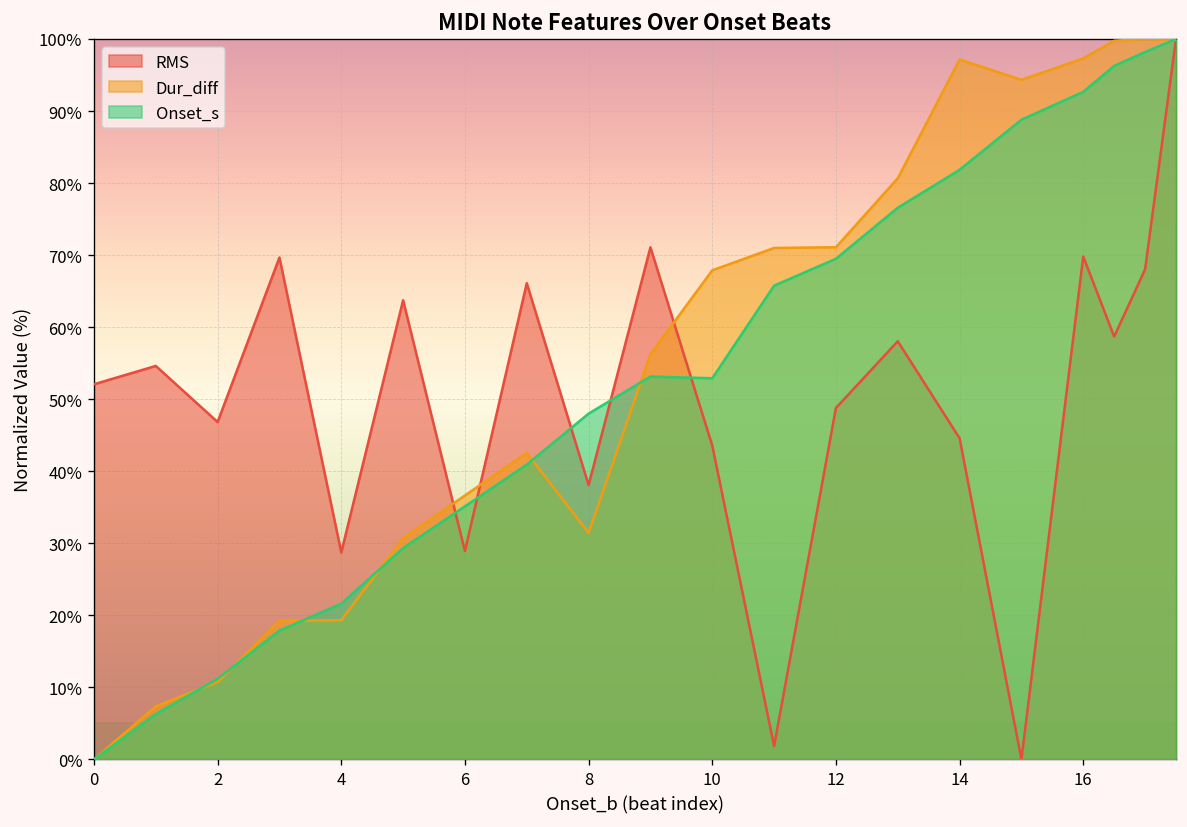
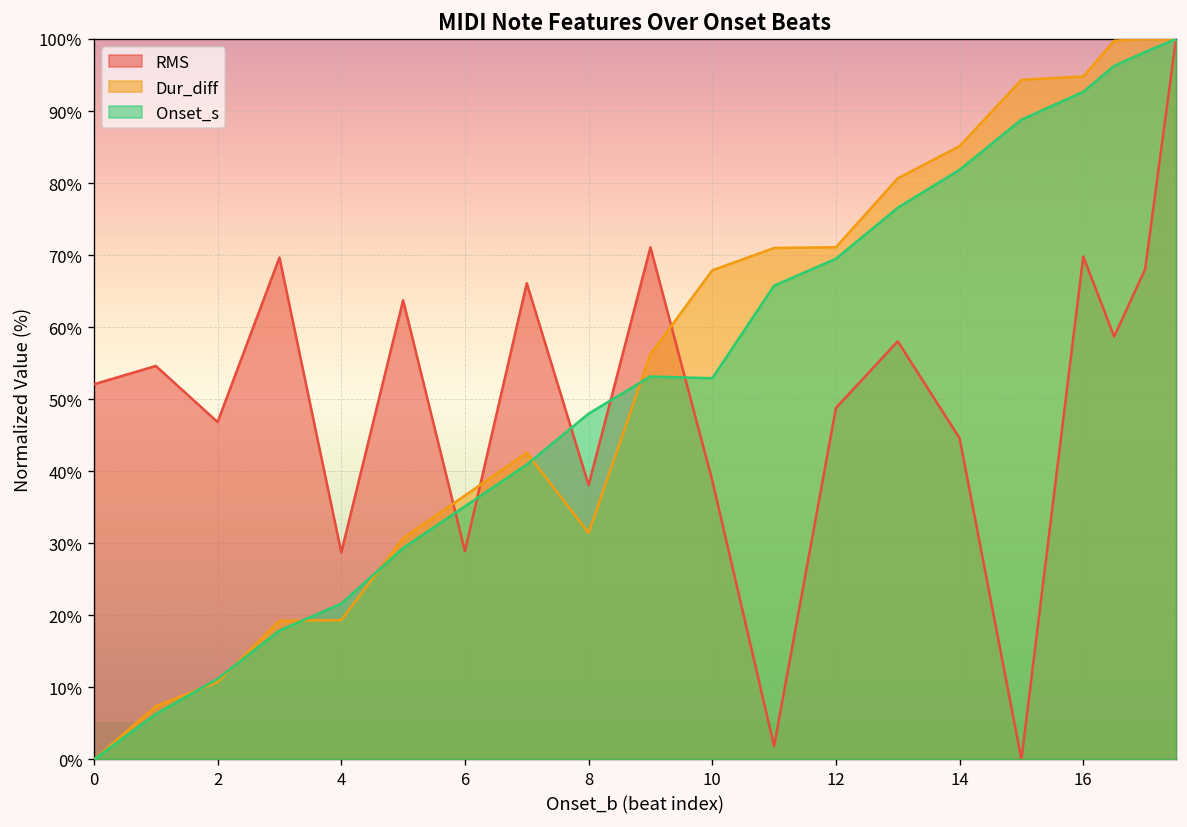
  {
    "RMS": {
      "0": "52%",
      "2": "47%",
      "4": "29%",
      "6": "29%",
      "8": "38%",
-     "10": "44%",
+     "10": "39%",
      "12": "49%",
      "14": "45%",
      "16": "70%"
    },
    "Dur_diff": {
      "2": "11%",
      "4": "19%",
      "6": "37%",
      "8": "31%",
      "10": "68%",
      "12": "71%",
-     "14": "97%",
-     "16": "97%"
+     "14": "85%",
+     "16": "95%"
    },
    "Onset_s": {
      "2": "11%",
      "4": "22%",
      "6": "35%",
      "8": "48%",
      "10": "53%",
      "12": "69%",
      "14": "82%",
      "16": "93%"
    }
  }
